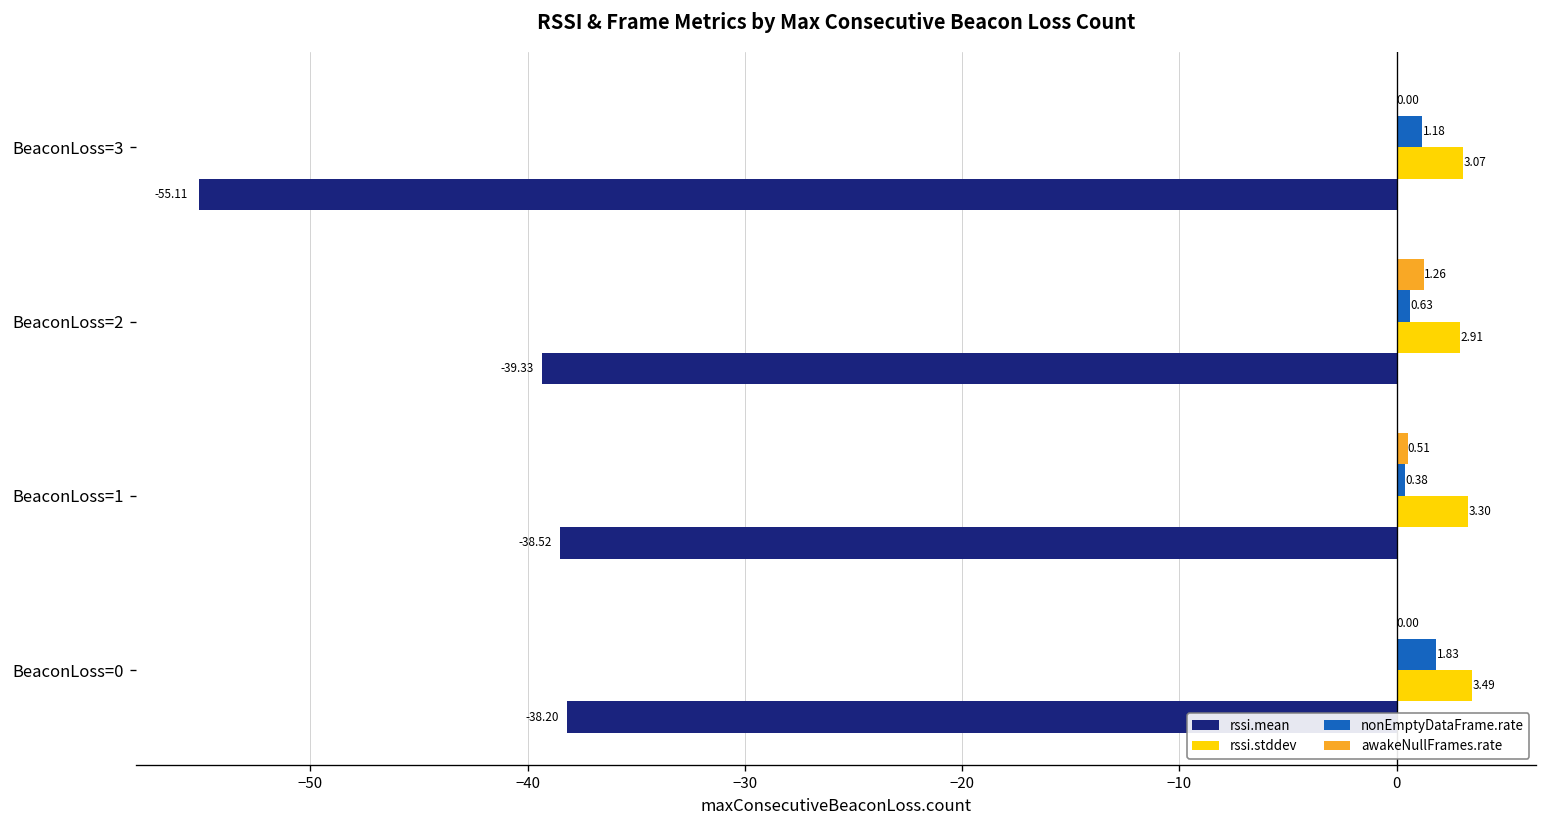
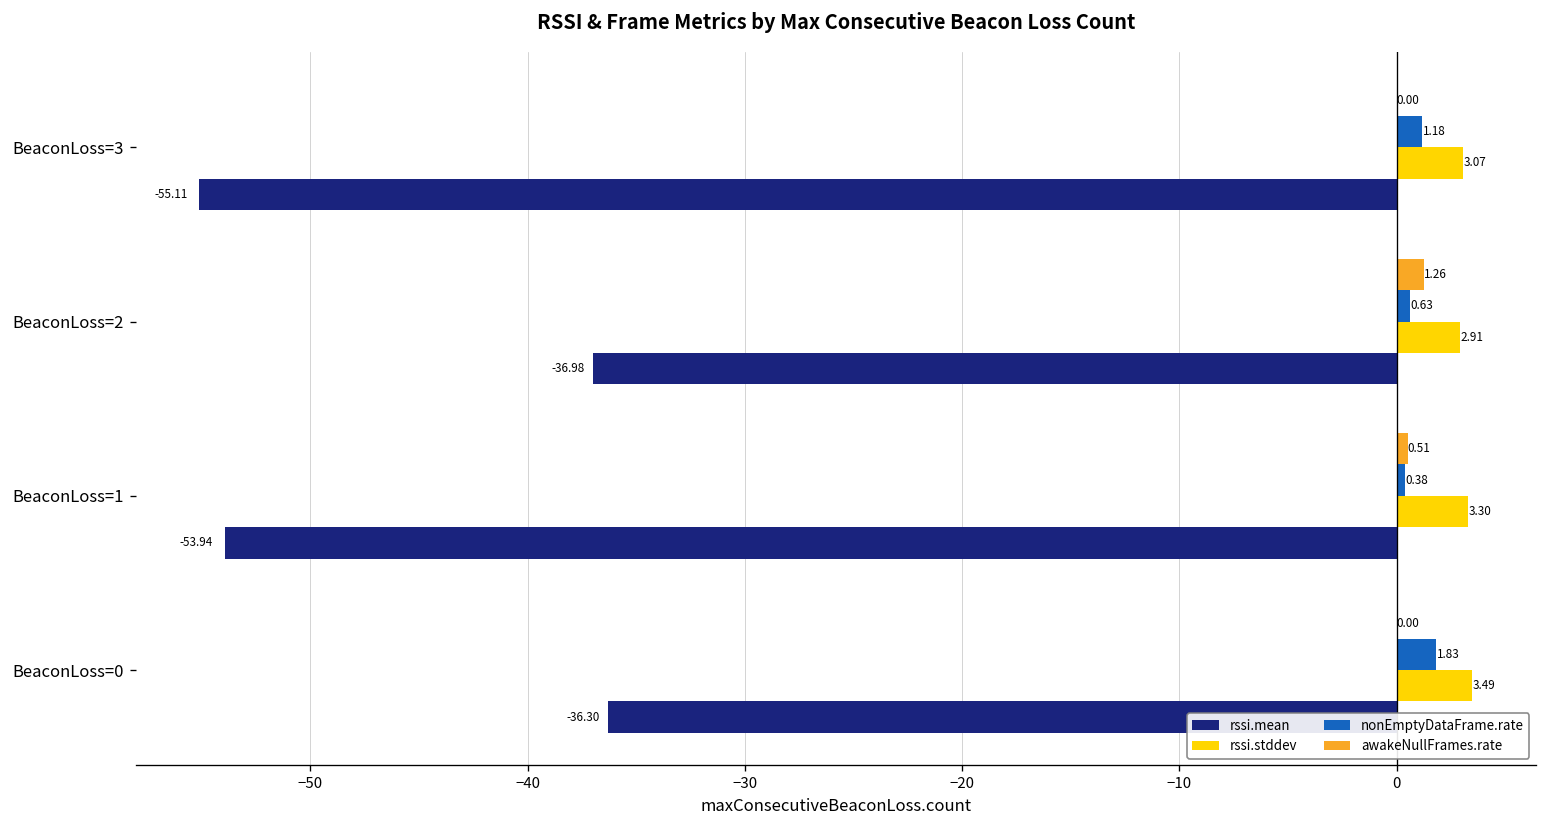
  {
    "rssi.mean": {
      "BeaconLoss=3": -55.11,
-     "BeaconLoss=2": -39.33,
-     "BeaconLoss=1": -38.52,
-     "BeaconLoss=0": -38.20
+     "BeaconLoss=2": -36.98,
+     "BeaconLoss=1": -53.94,
+     "BeaconLoss=0": -36.30
    },
    "nonEmptyDataFrame.rate": {
      "BeaconLoss=3": 1.18,
      "BeaconLoss=2": 0.63,
      "BeaconLoss=1": 0.38,
      "BeaconLoss=0": 1.83
    }
  }
